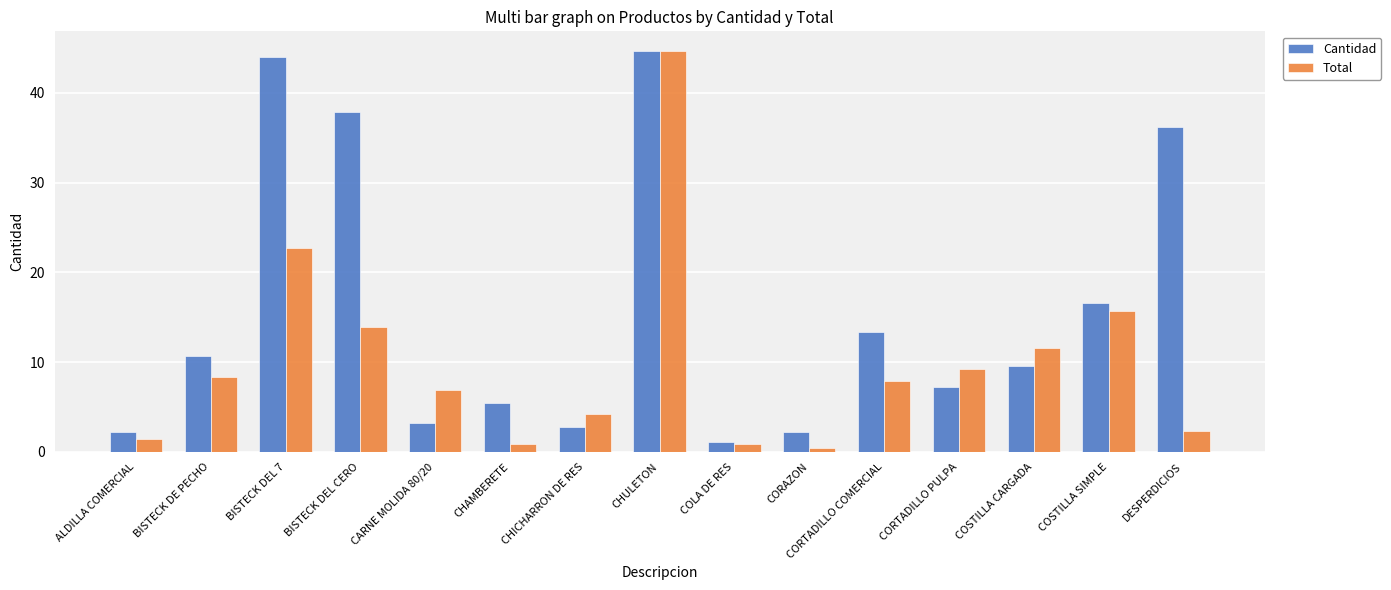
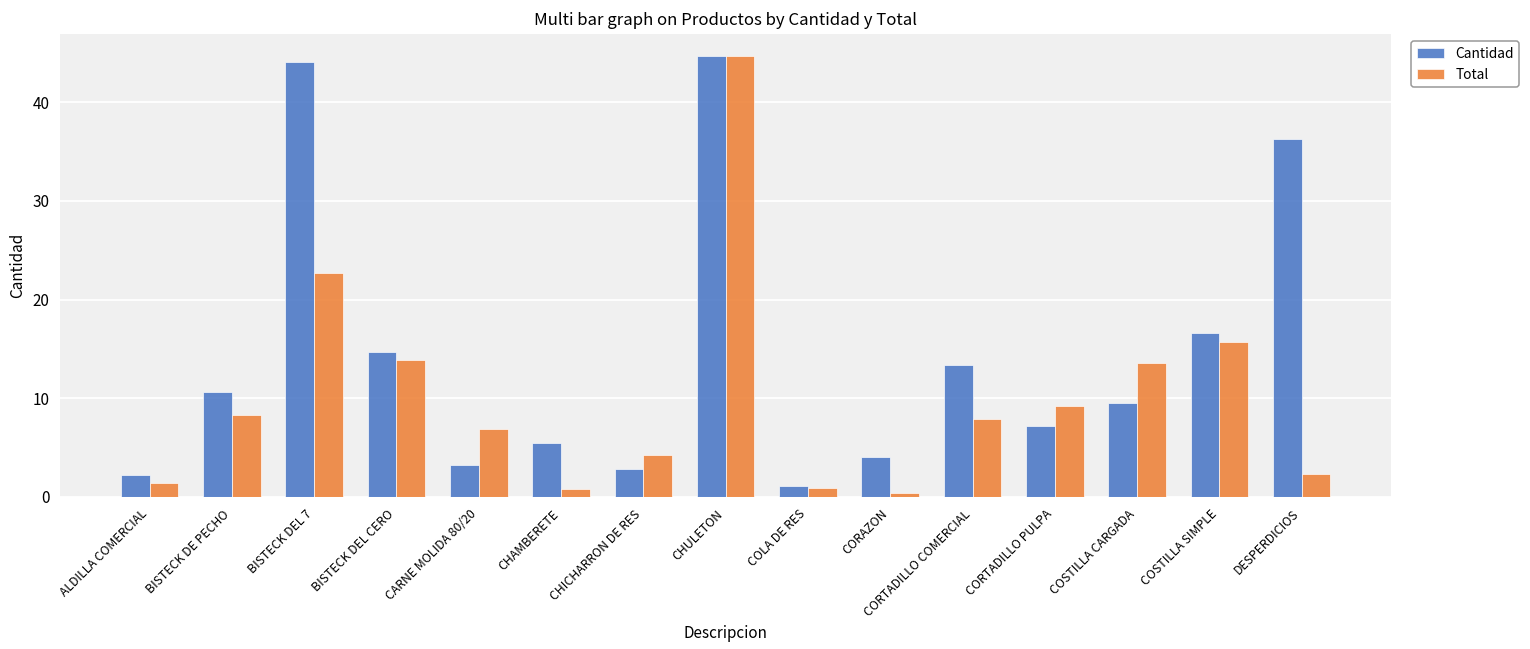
  {
    "Cantidad": {
      "ALDILLA COMERCIAL": 2,
      "BISTECK DE PECHO": 11,
      "BISTECK DEL 7": 44,
-     "BISTECK DEL CERO": 38,
+     "BISTECK DEL CERO": 15,
      "CARNE MOLIDA 80/20": 3,
      "CHAMBERETE": 5,
      "CHICHARRON DE RES": 3,
      "CHULETON": 45,
      "COLA DE RES": 1,
-     "CORAZON": 2,
+     "CORAZON": 4,
      "CORTADILLO COMERCIAL": 13,
      "CORTADILLO PULPA": 7,
      "COSTILLA CARGADA": 10,
      "COSTILLA SIMPLE": 17,
      "DESPERDICIOS": 36
    },
    "Total": {
      "ALDILLA COMERCIAL": 1,
      "BISTECK DE PECHO": 8,
      "BISTECK DEL 7": 23,
      "BISTECK DEL CERO": 14,
      "CARNE MOLIDA 80/20": 7,
      "CHAMBERETE": 1,
      "CHICHARRON DE RES": 4,
      "CHULETON": 45,
      "COLA DE RES": 1,
      "CORAZON": 0,
      "CORTADILLO COMERCIAL": 8,
      "CORTADILLO PULPA": 9,
-     "COSTILLA CARGADA": 12,
+     "COSTILLA CARGADA": 14,
      "COSTILLA SIMPLE": 16,
      "DESPERDICIOS": 2
    }
  }
